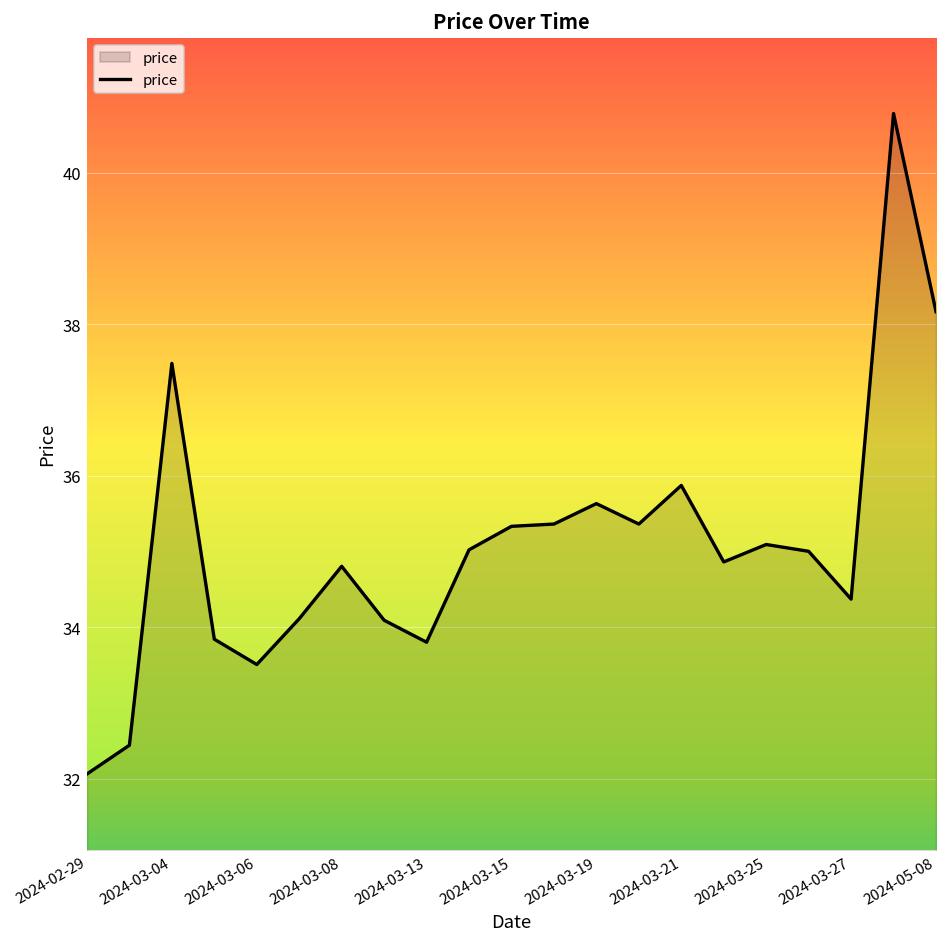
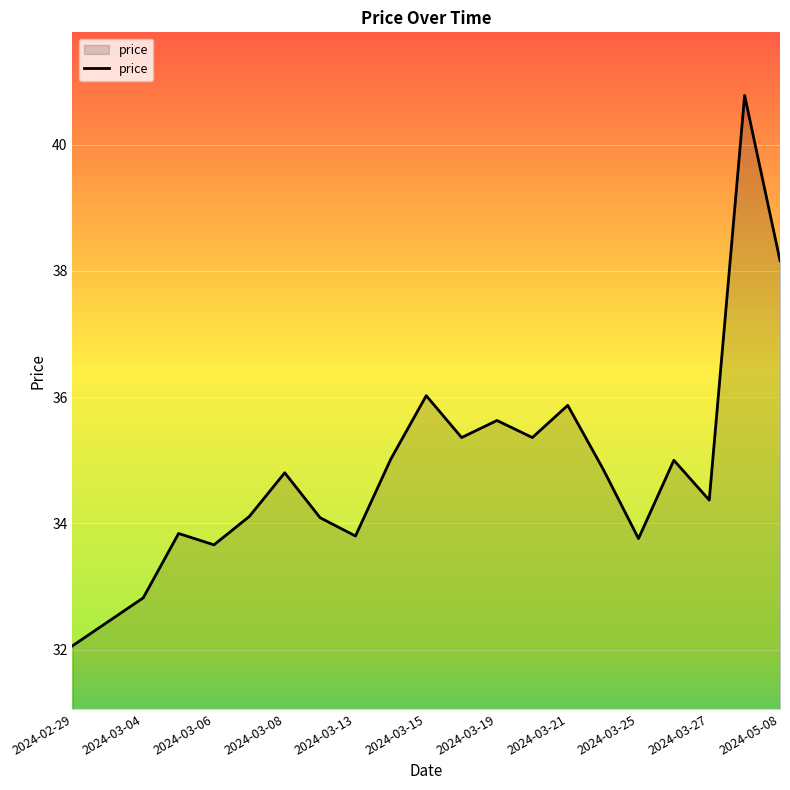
  {
    "2024-02-29": 32.1,
-   "2024-03-04": 37.5,
-   "2024-03-06": 33.5,
+   "2024-03-04": 32.8,
+   "2024-03-06": 33.7,
    "2024-03-08": 34.8,
    "2024-03-13": 33.8,
-   "2024-03-15": 35.3,
+   "2024-03-15": 36.0,
    "2024-03-19": 35.6,
    "2024-03-21": 35.9,
-   "2024-03-25": 35.1,
+   "2024-03-25": 33.8,
    "2024-03-27": 34.4,
    "2024-05-08": 38.2
  }
